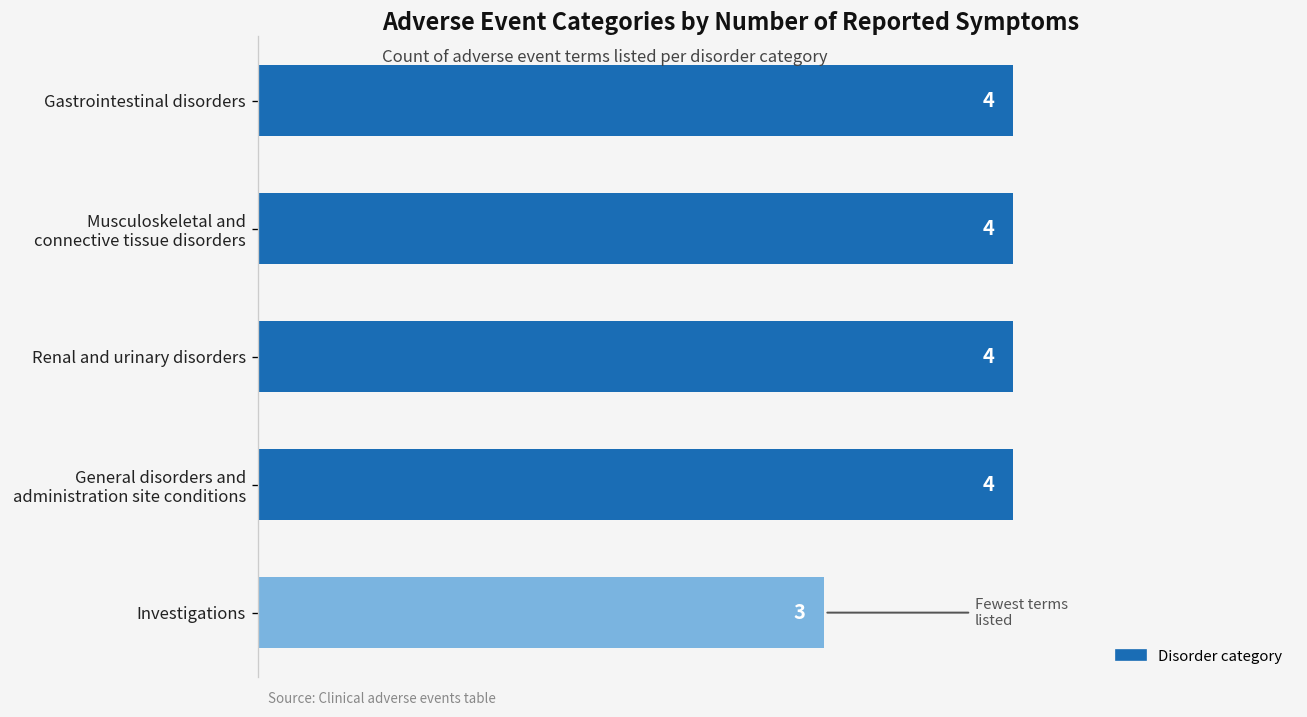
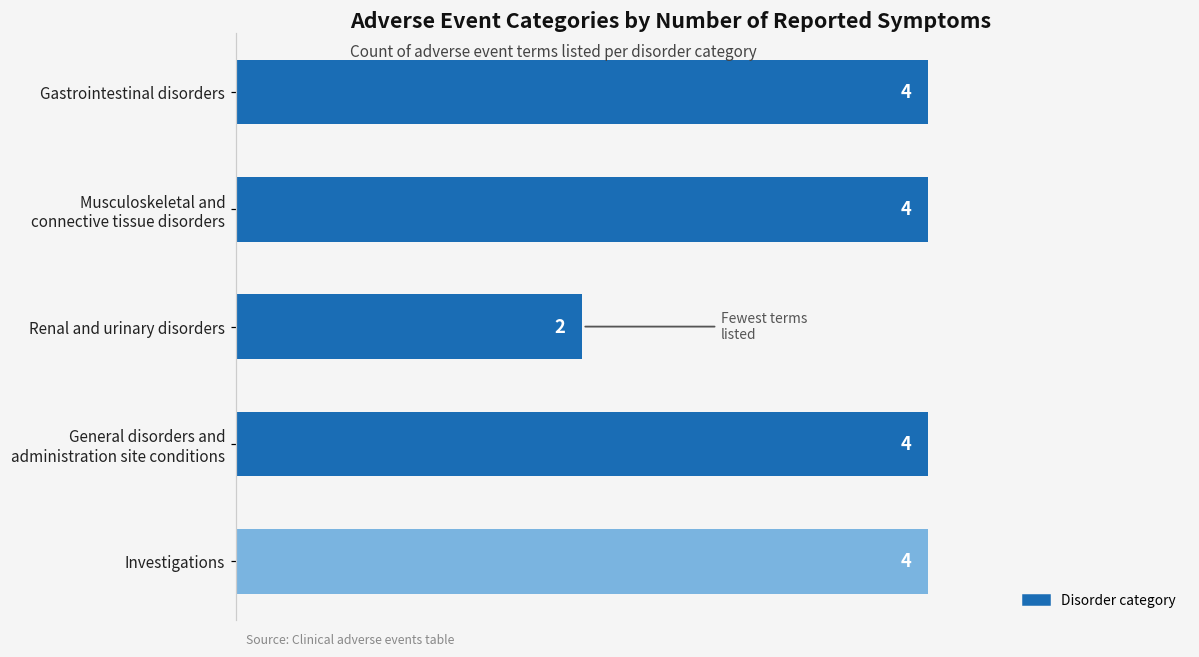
  {
    "Gastrointestinal disorders": 4,
    "Musculoskeletal and connective tissue disorders": 4,
-   "Renal and urinary disorders": 4,
+   "Renal and urinary disorders": 2,
    "General disorders and administration site conditions": 4,
-   "Investigations": 3
+   "Investigations": 4
  }
